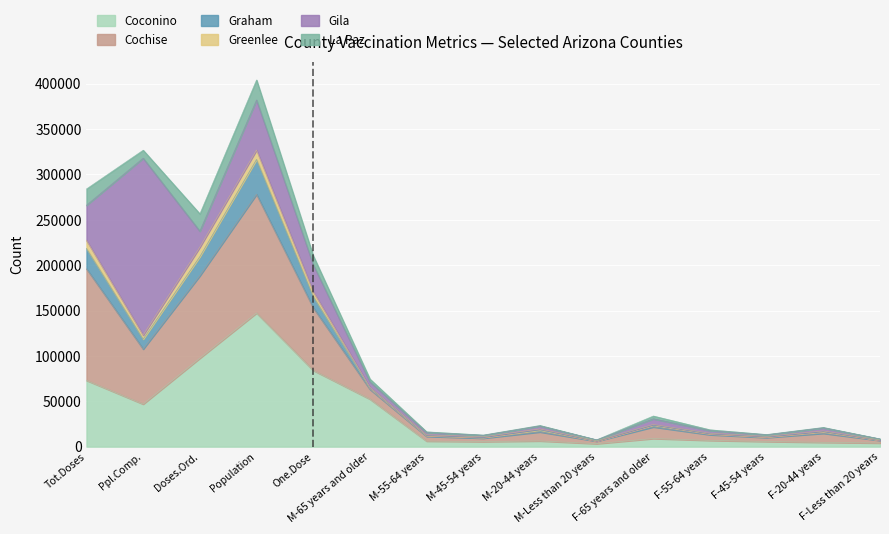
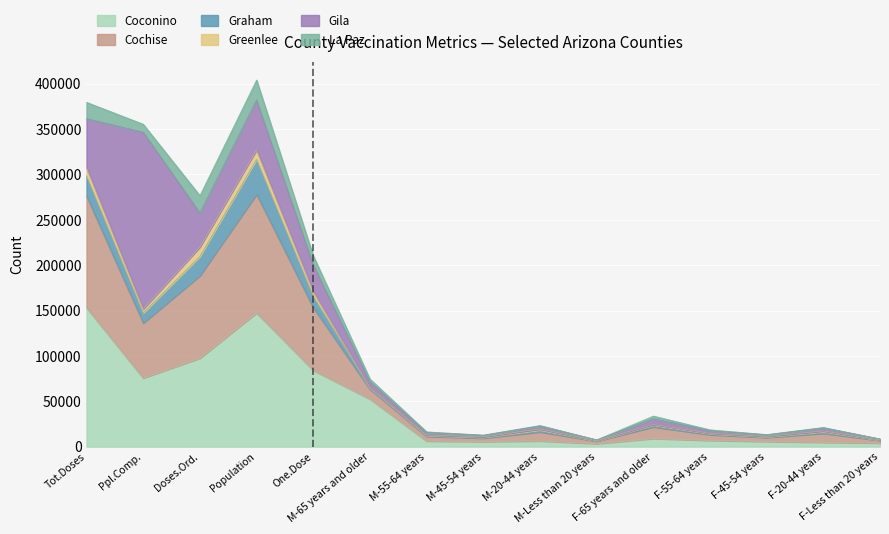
  {
    "Coconino": {
-     "Tot.Doses": 70000,
-     "Ppl.Comp.": 50000,
+     "Tot.Doses": 150000,
+     "Ppl.Comp.": 80000,
      "Doses.Ord.": 100000,
      "Population": 150000,
      "One.Dose": 80000,
      "M-65 years and older": 50000,
      "M-55-64 years": 10000,
      "M-45-54 years": 10000,
      "M-20-44 years": 10000,
      "F-65 years and older": 10000,
      "F-55-64 years": 10000,
      "F-45-54 years": 10000,
      "F-20-44 years": 0,
      "F-Less than 20 years": 0
    },
    "Gila": {
-     "Tot.Doses": 40000,
+     "Tot.Doses": 50000,
      "Ppl.Comp.": 200000,
-     "Doses.Ord.": 20000,
+     "Doses.Ord.": 40000,
      "Population": 60000,
      "One.Dose": 30000,
      "M-65 years and older": 10000,
      "F-65 years and older": 10000
    }
  }
